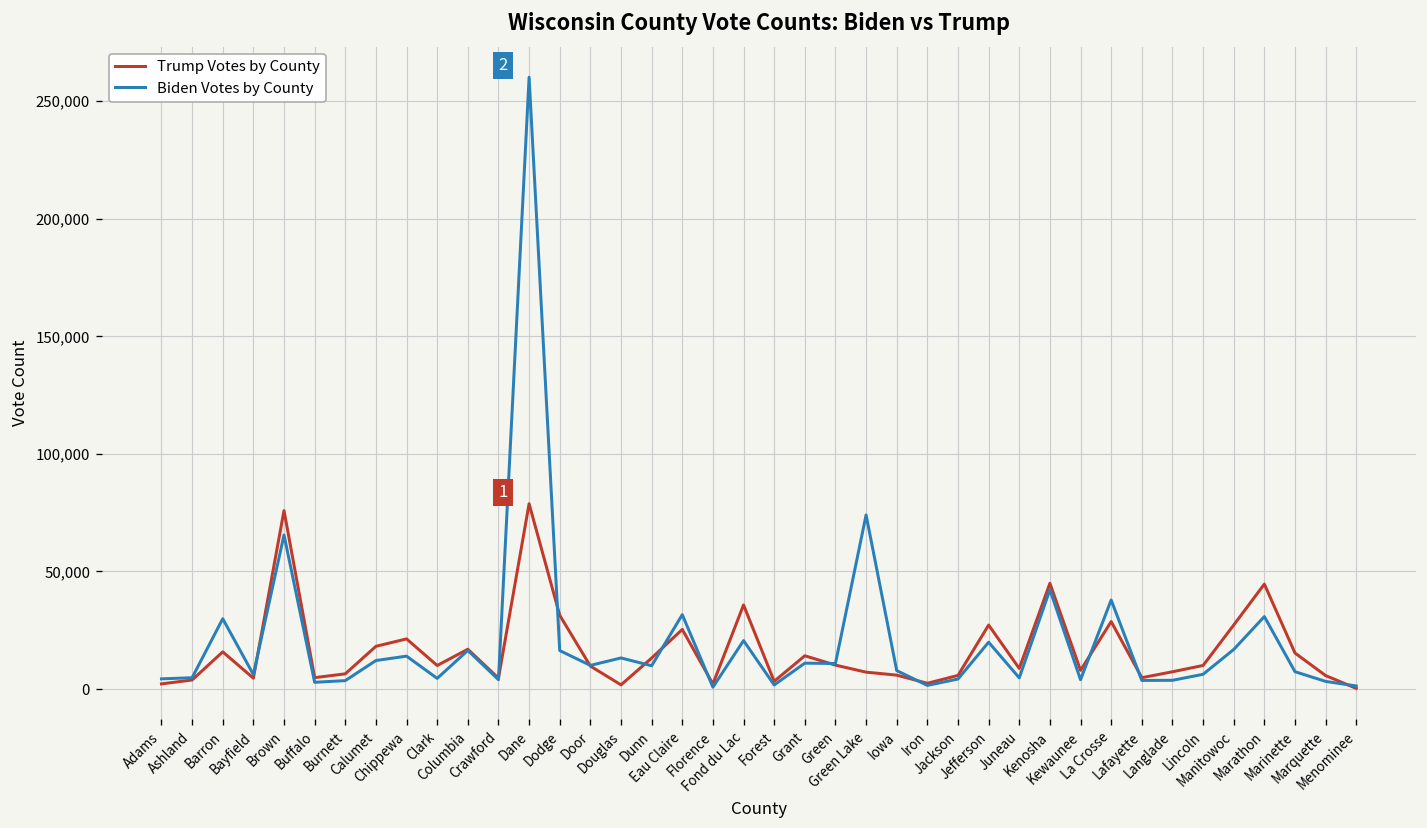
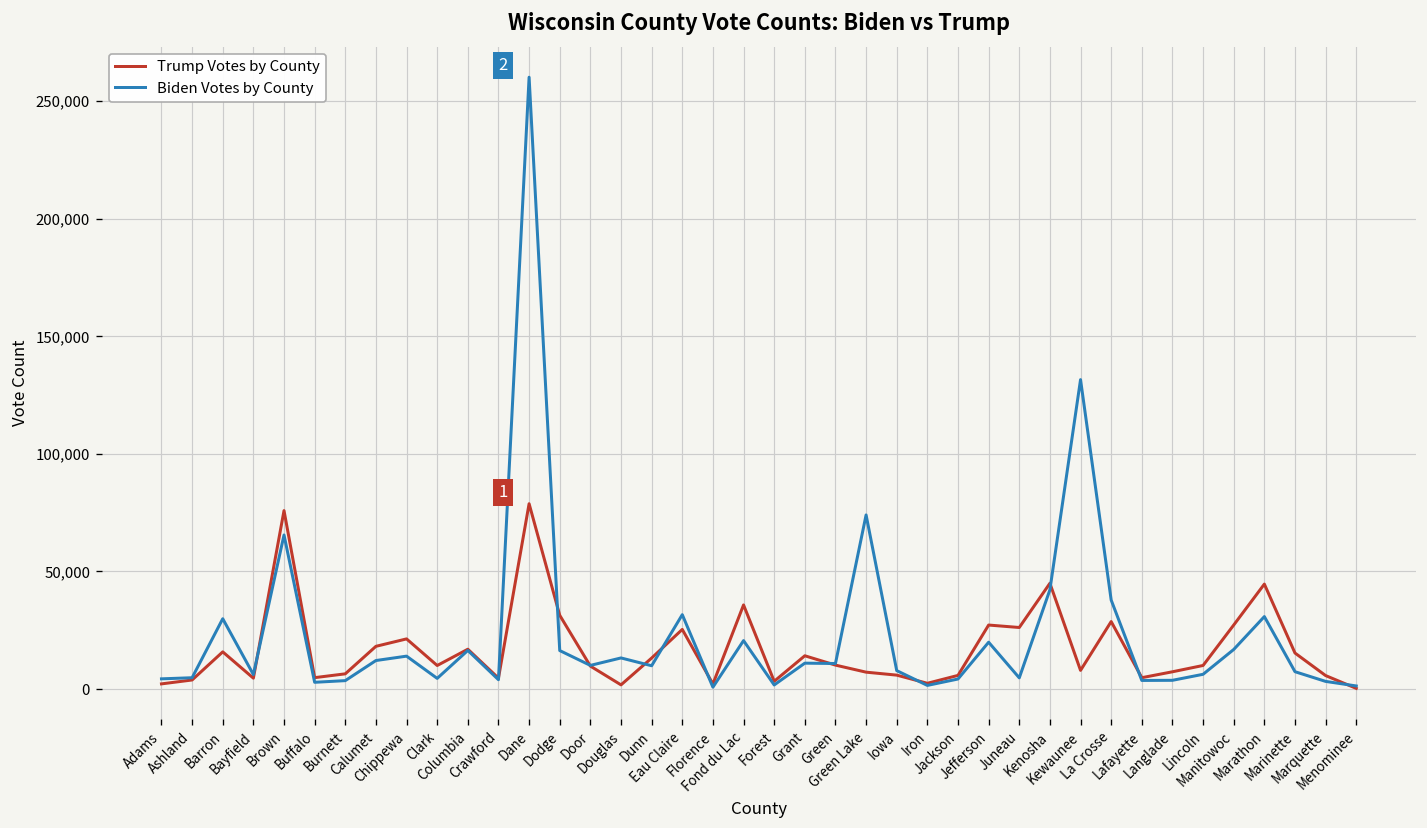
  {
    "Trump Votes by County": {
      "Adams": "2,000",
      "Barron": "16,000",
      "Bayfield": "5,000",
      "Brown": "76,000",
      "Buffalo": "5,000",
      "Burnett": "6,000",
      "Calumet": "18,000",
      "Chippewa": "21,000",
      "Clark": "10,000",
      "Dodge": "31,000",
      "Douglas": "2,000",
      "Dunn": "13,000",
      "Eau Claire": "25,000",
      "Florence": "2,000",
      "Fond du Lac": "36,000",
      "Forest": "3,000",
      "Grant": "14,000",
      "Green Lake": "7,000",
      "Iowa": "6,000",
      "Jackson": "6,000",
      "Jefferson": "27,000",
-     "Juneau": "9,000",
+     "Juneau": "26,000",
      "Kenosha": "45,000",
      "Kewaunee": "8,000",
      "La Crosse": "29,000",
      "Langlade": "7,000",
      "Lincoln": "10,000",
      "Manitowoc": "27,000",
      "Marathon": "45,000",
      "Marinette": "15,000",
      "Marquette": "6,000"
    },
    "Biden Votes by County": {
      "Adams": "4,000",
      "Barron": "30,000",
      "Bayfield": "6,000",
      "Brown": "66,000",
      "Buffalo": "3,000",
      "Burnett": "4,000",
      "Calumet": "12,000",
      "Chippewa": "14,000",
      "Clark": "5,000",
      "Dodge": "16,000",
      "Douglas": "13,000",
      "Dunn": "10,000",
      "Eau Claire": "32,000",
      "Florence": "1,000",
      "Fond du Lac": "21,000",
      "Forest": "2,000",
      "Grant": "11,000",
      "Green Lake": "74,000",
      "Iowa": "8,000",
      "Jackson": "4,000",
      "Jefferson": "20,000",
      "Juneau": "5,000",
      "Kenosha": "42,000",
-     "Kewaunee": "4,000",
+     "Kewaunee": "132,000",
      "La Crosse": "38,000",
      "Langlade": "4,000",
      "Lincoln": "6,000",
      "Manitowoc": "17,000",
      "Marathon": "31,000",
      "Marinette": "7,000",
      "Marquette": "3,000"
    }
  }
